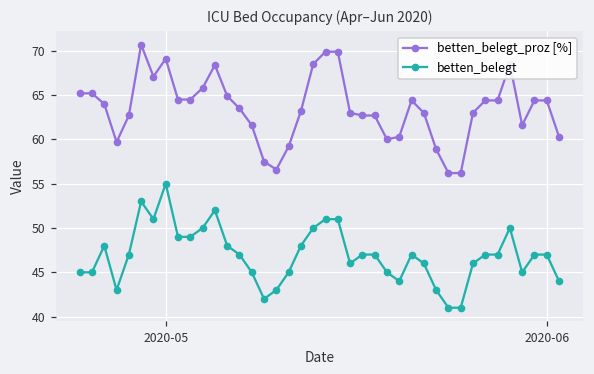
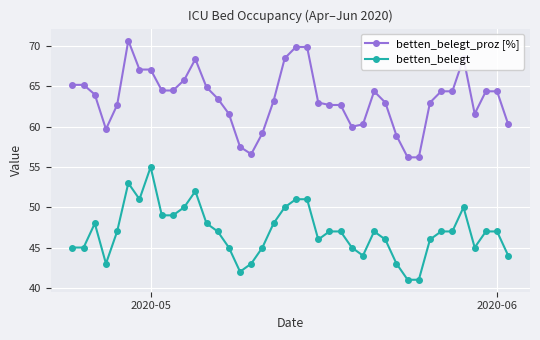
  {
    "betten_belegt_proz [%]": {
-     "2020-05": 69,
+     "2020-05": 67,
      "2020-06": 64
    },
    "betten_belegt": {
      "2020-05": 55,
      "2020-06": 47
    }
  }
